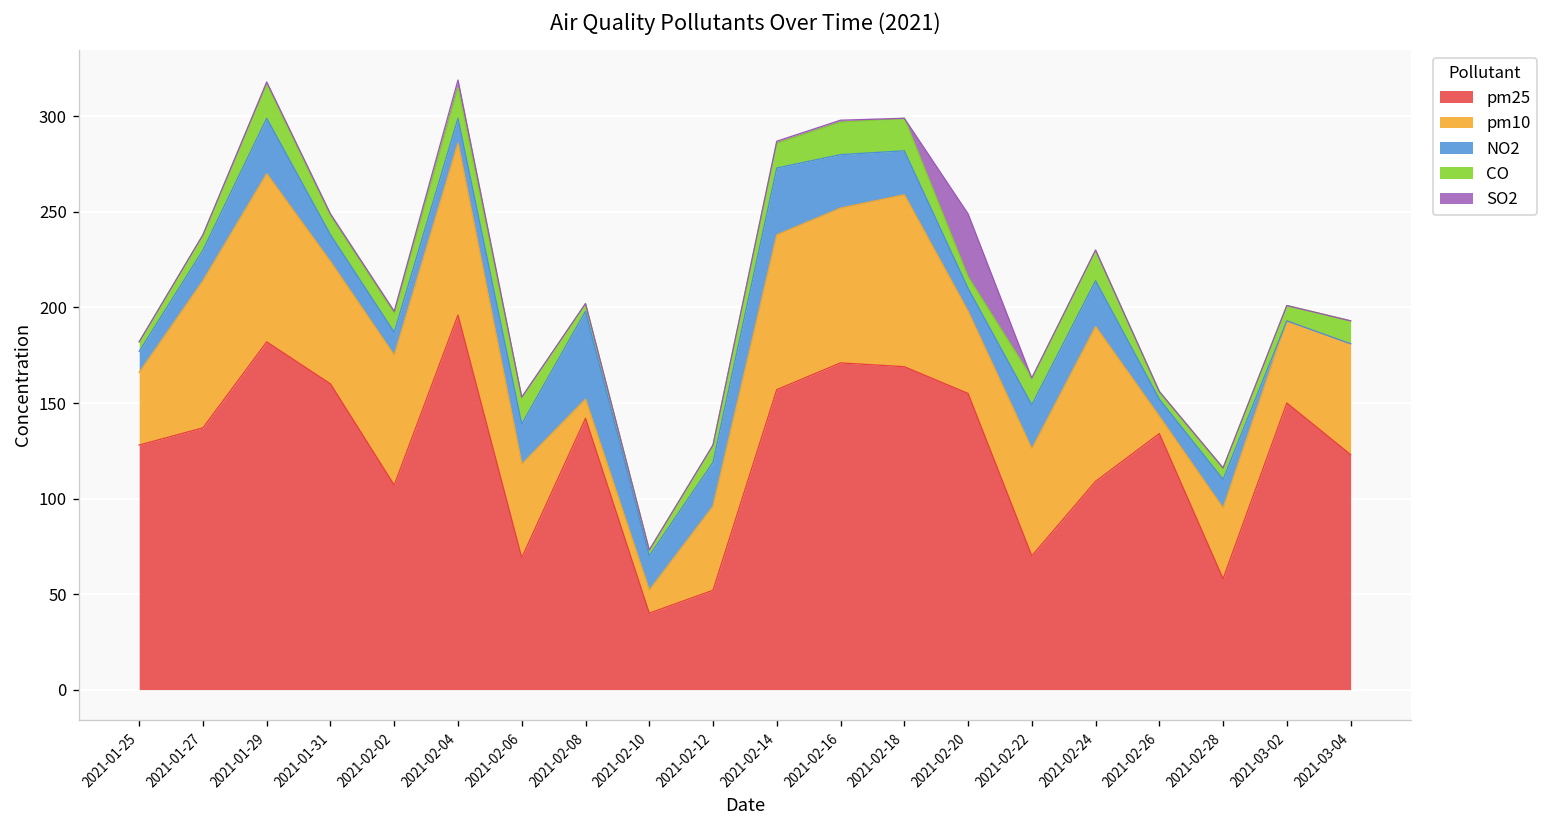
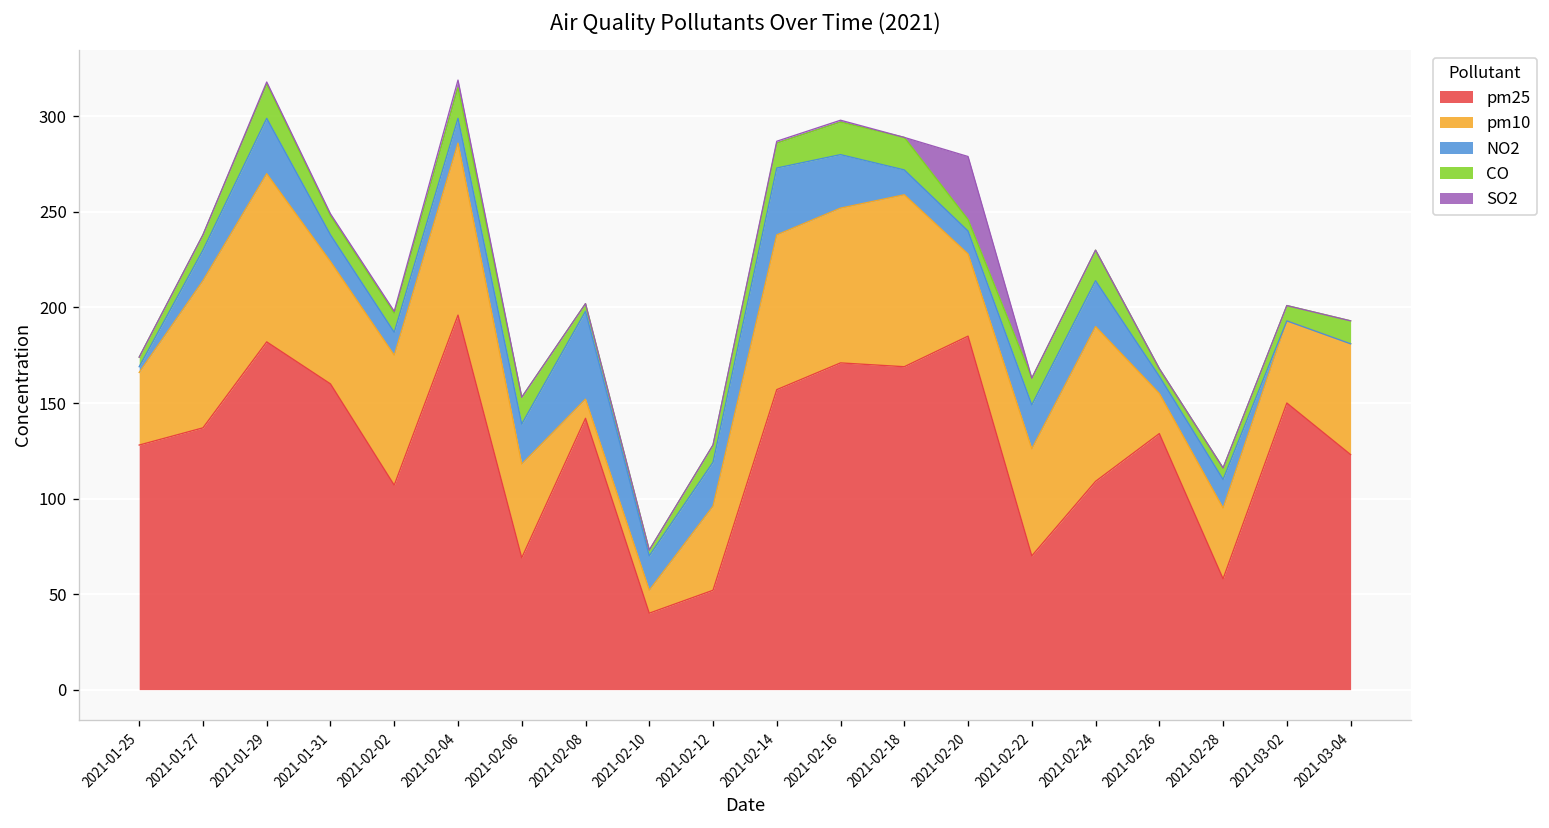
  {
    "pm25": {
      "2021-01-25": 128,
      "2021-01-27": 137,
      "2021-01-29": 182,
      "2021-01-31": 160,
      "2021-02-02": 107,
      "2021-02-04": 196,
      "2021-02-06": 69,
      "2021-02-08": 142,
      "2021-02-10": 40,
      "2021-02-12": 52,
      "2021-02-14": 157,
      "2021-02-16": 171,
      "2021-02-18": 169,
-     "2021-02-20": 155,
+     "2021-02-20": 185,
      "2021-02-22": 70,
      "2021-02-24": 109,
      "2021-02-26": 134,
      "2021-02-28": 58,
      "2021-03-02": 150,
      "2021-03-04": 123
    },
    "pm10": {
      "2021-01-25": 38,
      "2021-01-27": 77,
      "2021-01-29": 88,
      "2021-01-31": 64,
      "2021-02-02": 68,
      "2021-02-04": 90,
      "2021-02-06": 49,
      "2021-02-08": 10,
      "2021-02-10": 12,
      "2021-02-12": 44,
      "2021-02-14": 81,
      "2021-02-16": 81,
      "2021-02-18": 90,
      "2021-02-20": 43,
      "2021-02-22": 56,
      "2021-02-24": 81,
-     "2021-02-26": 9,
+     "2021-02-26": 21,
      "2021-02-28": 37
    },
    "NO2": {
-     "2021-01-25": 11,
+     "2021-01-25": 3,
      "2021-01-27": 16,
      "2021-01-29": 29,
      "2021-01-31": 14,
      "2021-02-02": 12,
      "2021-02-04": 13,
      "2021-02-06": 21,
      "2021-02-08": 46,
      "2021-02-10": 18,
      "2021-02-12": 23,
      "2021-02-14": 35,
      "2021-02-16": 28,
-     "2021-02-18": 23,
+     "2021-02-18": 13,
      "2021-02-20": 12,
      "2021-02-22": 23,
      "2021-02-24": 24,
      "2021-02-26": 9,
      "2021-02-28": 15
    },
    "CO": {
      "2021-02-04": 16,
      "2021-02-20": 6
    },
    "SO2": {
      "2021-02-04": 4,
      "2021-02-20": 33
    }
  }
